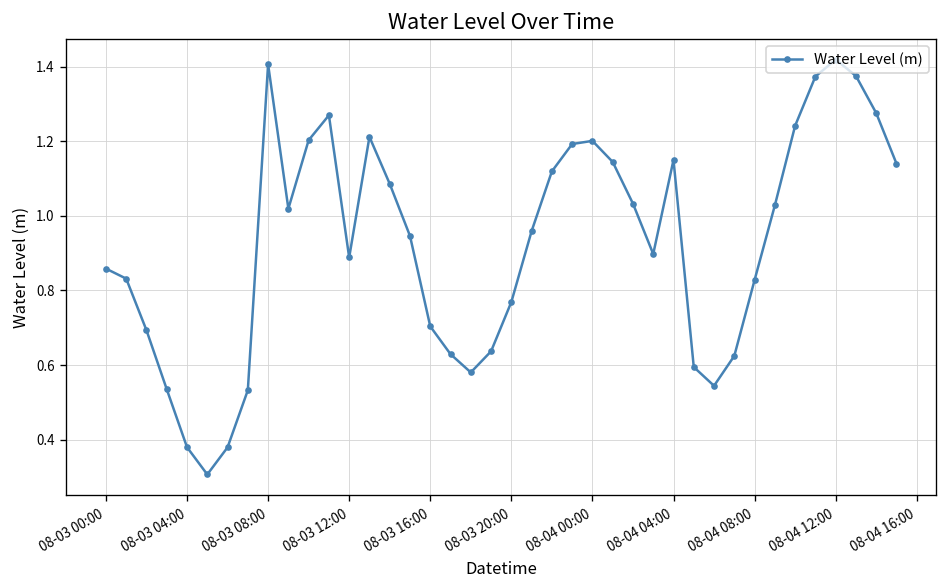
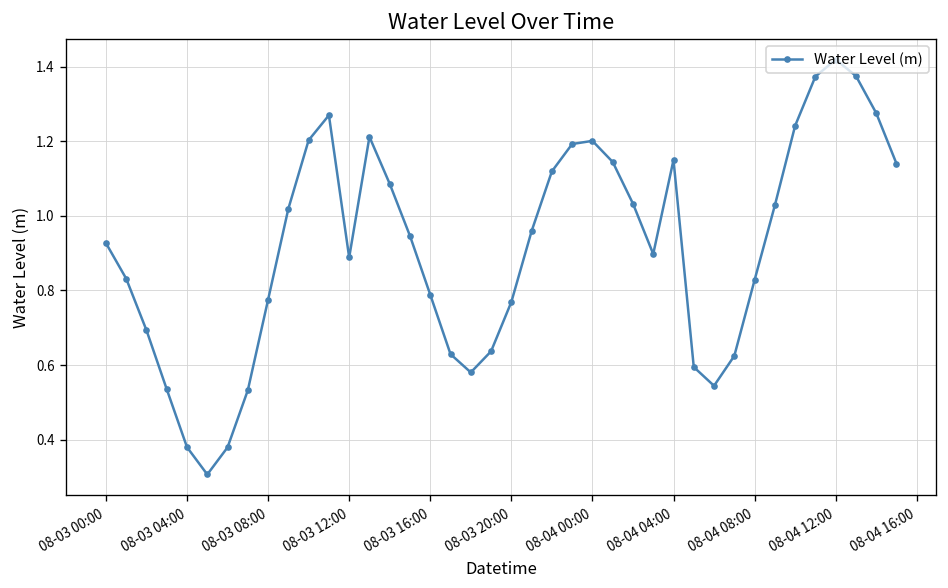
  {
-   "08-03 00:00": 0.86,
+   "08-03 00:00": 0.93,
    "08-03 04:00": 0.38,
-   "08-03 08:00": 1.41,
+   "08-03 08:00": 0.78,
    "08-03 12:00": 0.89,
-   "08-03 16:00": 0.70,
+   "08-03 16:00": 0.79,
    "08-03 20:00": 0.77,
    "08-04 00:00": 1.20,
    "08-04 04:00": 1.15,
    "08-04 08:00": 0.83
  }
